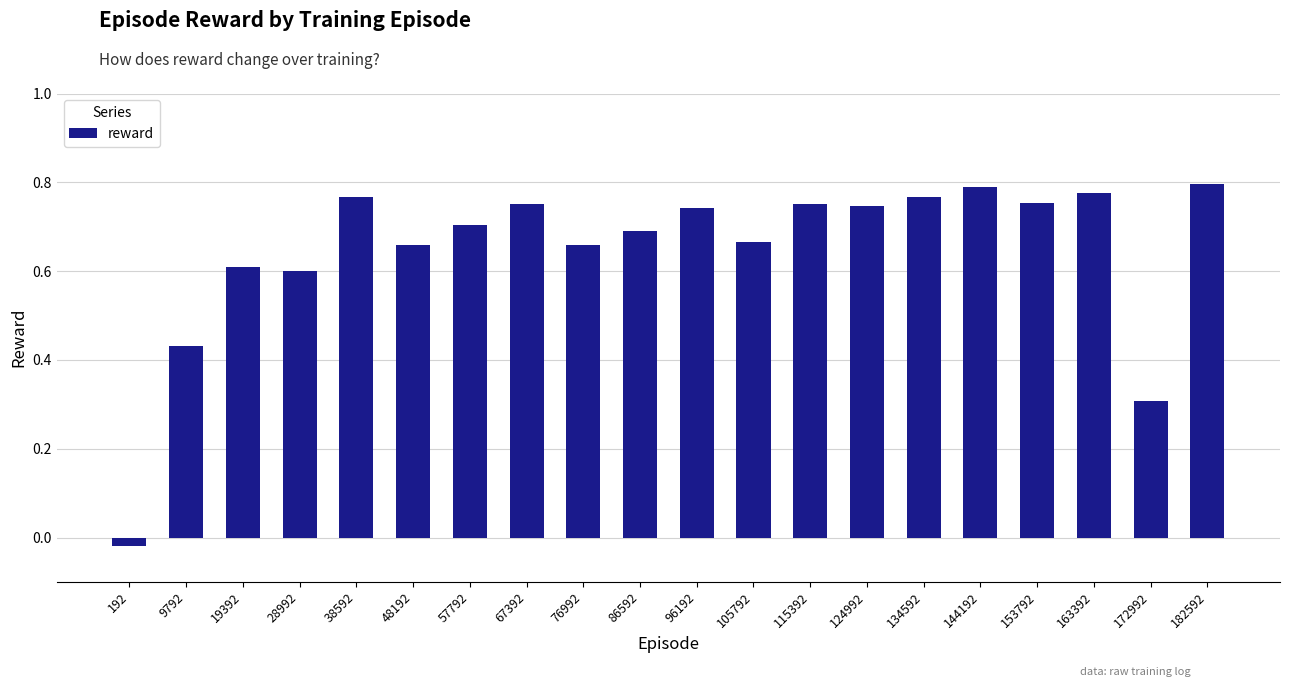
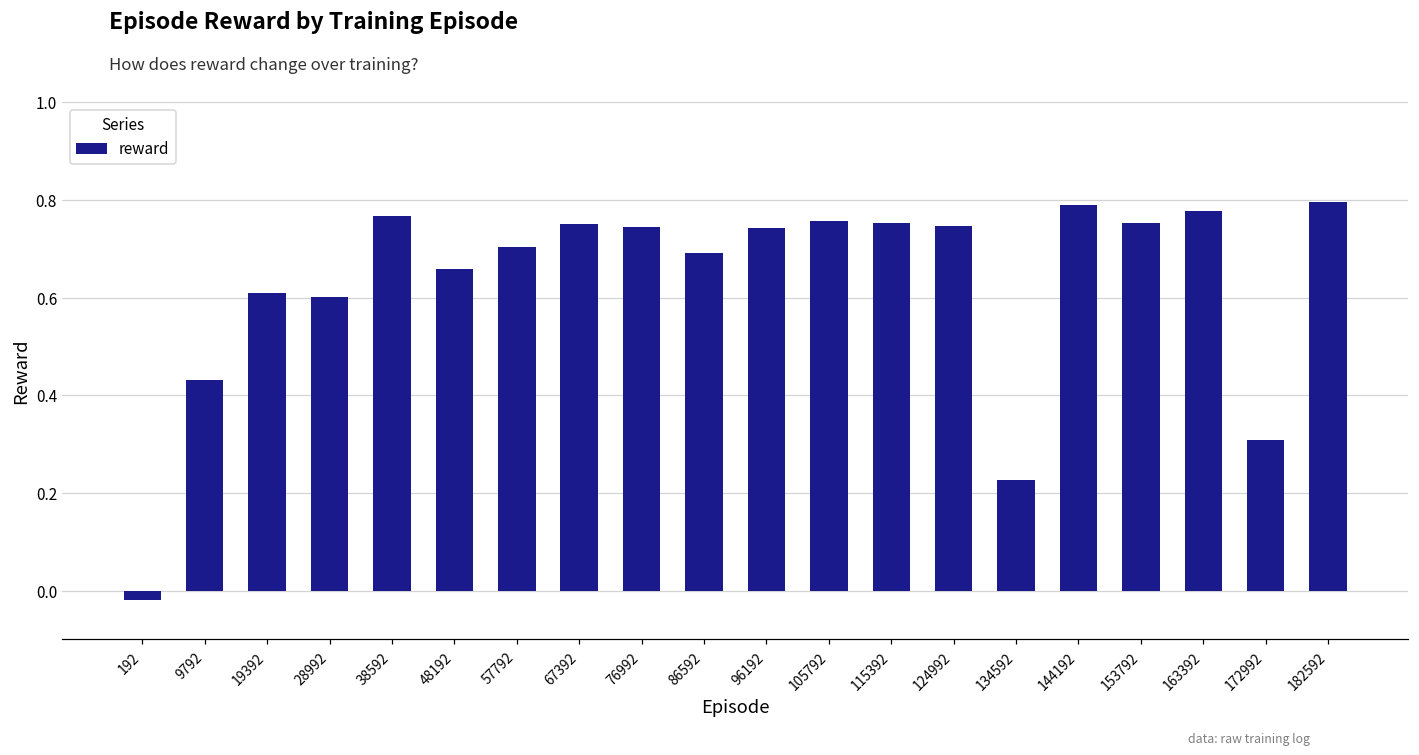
  {
    "192": -0.02,
    "9792": 0.43,
    "19392": 0.61,
    "28992": 0.60,
    "38592": 0.77,
    "48192": 0.66,
    "57792": 0.70,
    "67392": 0.75,
-   "76992": 0.66,
+   "76992": 0.74,
    "86592": 0.69,
    "96192": 0.74,
-   "105792": 0.67,
+   "105792": 0.76,
    "115392": 0.75,
    "124992": 0.75,
-   "134592": 0.77,
+   "134592": 0.23,
    "144192": 0.79,
    "153792": 0.75,
    "163392": 0.78,
    "172992": 0.31,
    "182592": 0.80
  }
